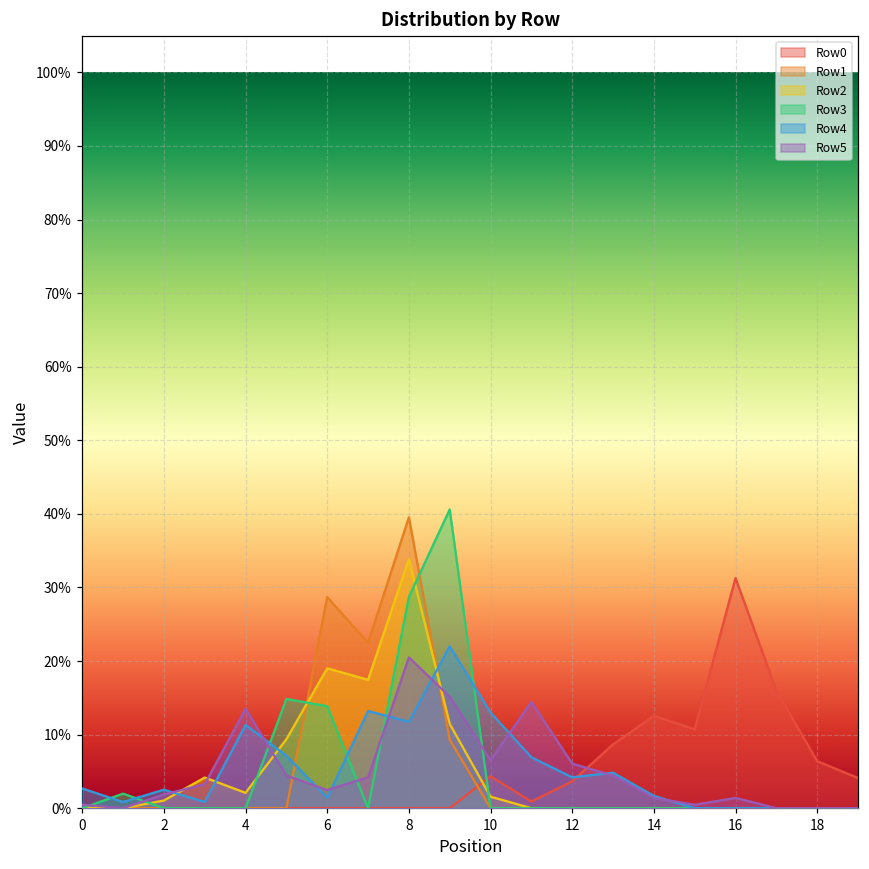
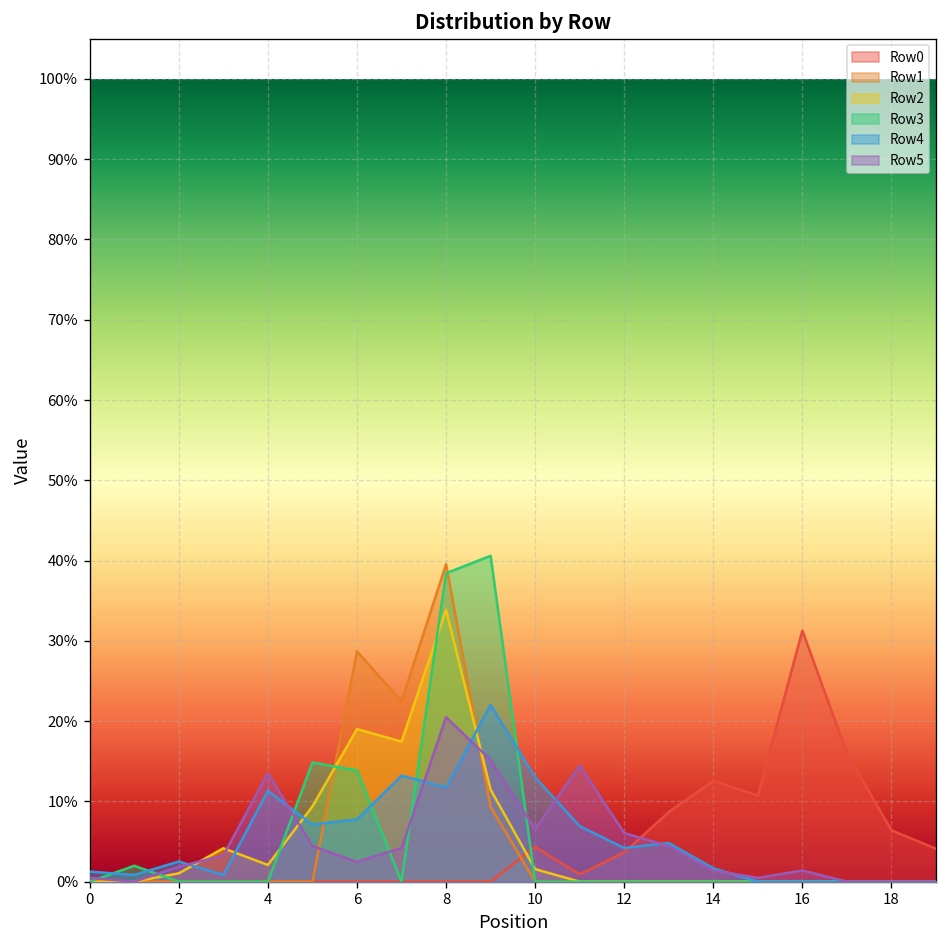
  {
    "Row3": {
      "6": "14%",
-     "8": "29%"
+     "8": "38%"
    },
    "Row4": {
-     "0": "3%",
+     "0": "1%",
      "2": "3%",
      "4": "11%",
-     "6": "1%",
+     "6": "8%",
      "8": "12%",
      "10": "13%",
      "12": "4%"
    },
    "Row5": {
      "0": "0%",
      "2": "2%",
      "4": "14%",
      "6": "2%",
      "8": "20%",
      "10": "7%",
      "12": "6%",
      "16": "1%"
    }
  }
